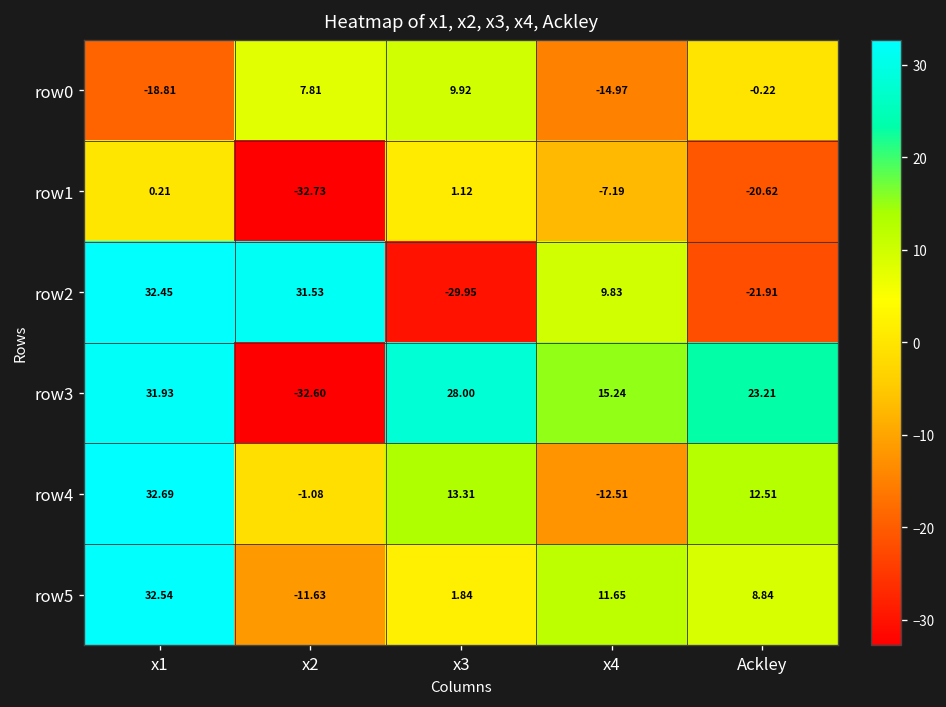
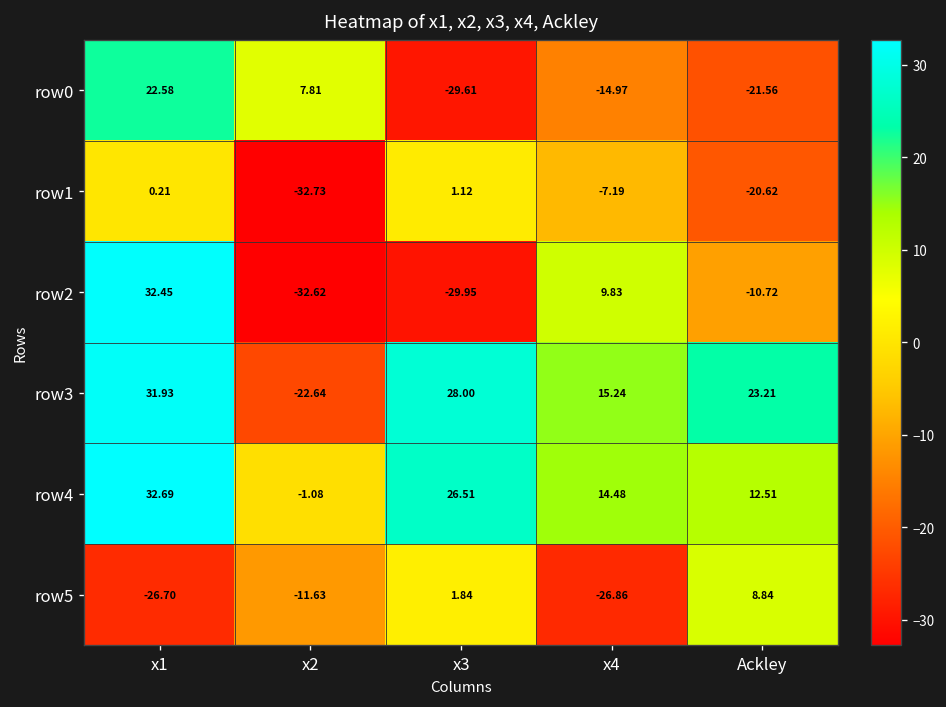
  {
    "row0": {
-     "x1": -18.81,
+     "x1": 22.58,
      "x2": 7.81,
-     "x3": 9.92,
+     "x3": -29.61,
      "x4": -14.97,
-     "Ackley": -0.22
+     "Ackley": -21.56
    },
    "row1": {
      "x1": 0.21,
      "x2": -32.73,
      "x3": 1.12,
      "x4": -7.19,
      "Ackley": -20.62
    },
    "row2": {
      "x1": 32.45,
-     "x2": 31.53,
+     "x2": -32.62,
      "x3": -29.95,
      "x4": 9.83,
-     "Ackley": -21.91
+     "Ackley": -10.72
    },
    "row3": {
      "x1": 31.93,
-     "x2": -32.60,
+     "x2": -22.64,
      "x3": 28.00,
      "x4": 15.24,
      "Ackley": 23.21
    },
    "row4": {
      "x1": 32.69,
      "x2": -1.08,
-     "x3": 13.31,
-     "x4": -12.51,
+     "x3": 26.51,
+     "x4": 14.48,
      "Ackley": 12.51
    },
    "row5": {
-     "x1": 32.54,
+     "x1": -26.70,
      "x2": -11.63,
      "x3": 1.84,
-     "x4": 11.65,
+     "x4": -26.86,
      "Ackley": 8.84
    }
  }
